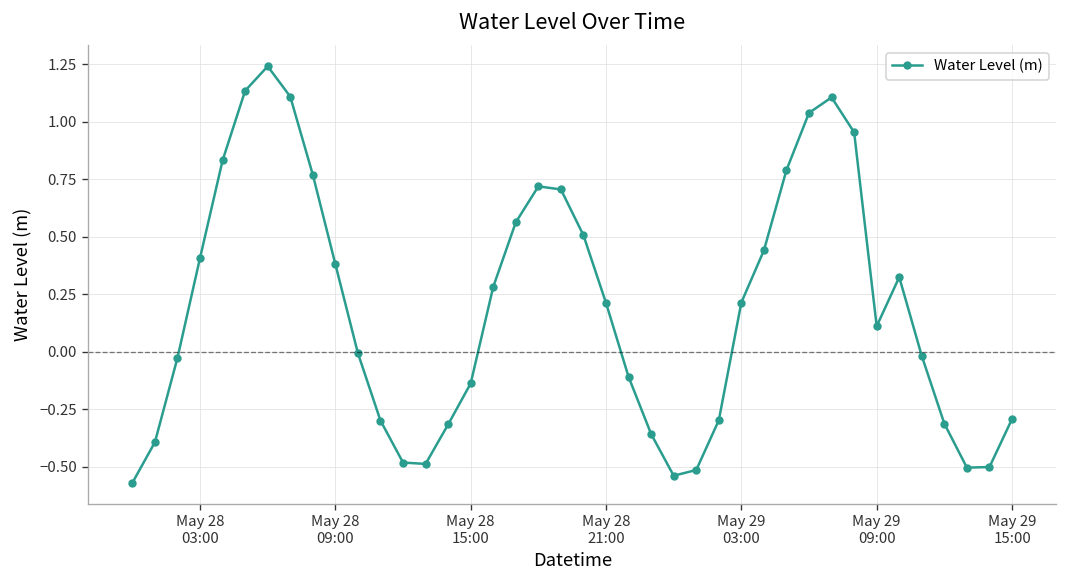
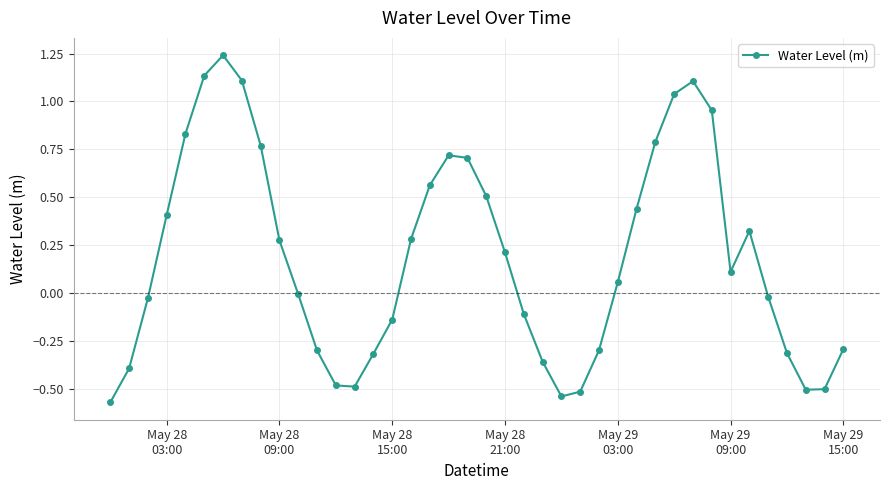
  {
    "May 28 03:00": 0.41,
-   "May 28 09:00": 0.38,
+   "May 28 09:00": 0.27,
    "May 28 15:00": -0.14,
    "May 28 21:00": 0.21,
-   "May 29 03:00": 0.21,
+   "May 29 03:00": 0.06,
    "May 29 09:00": 0.11,
    "May 29 15:00": -0.29
  }
